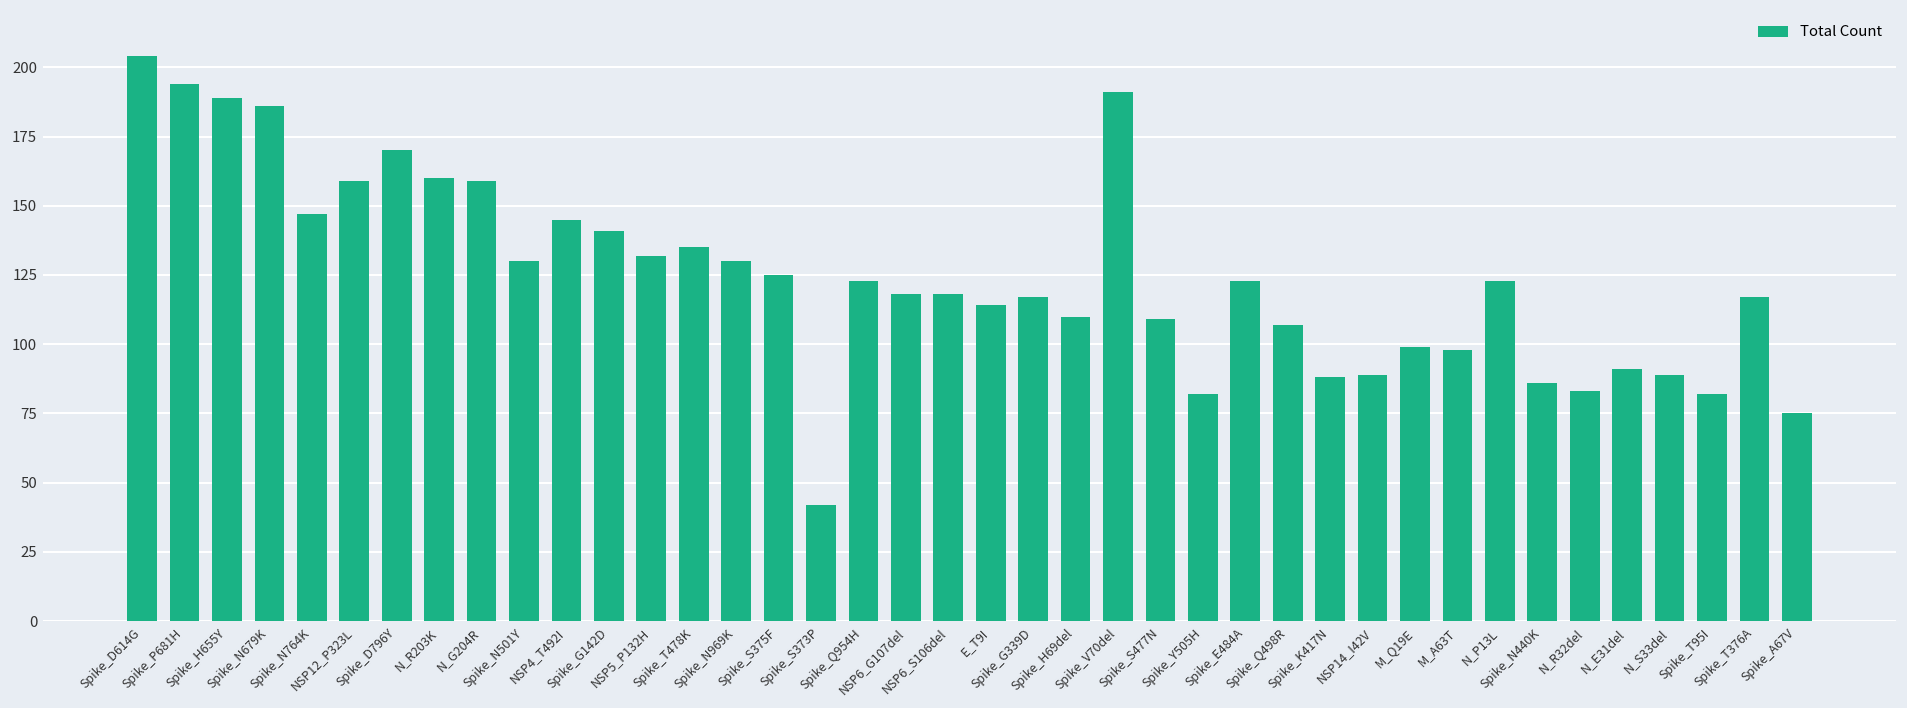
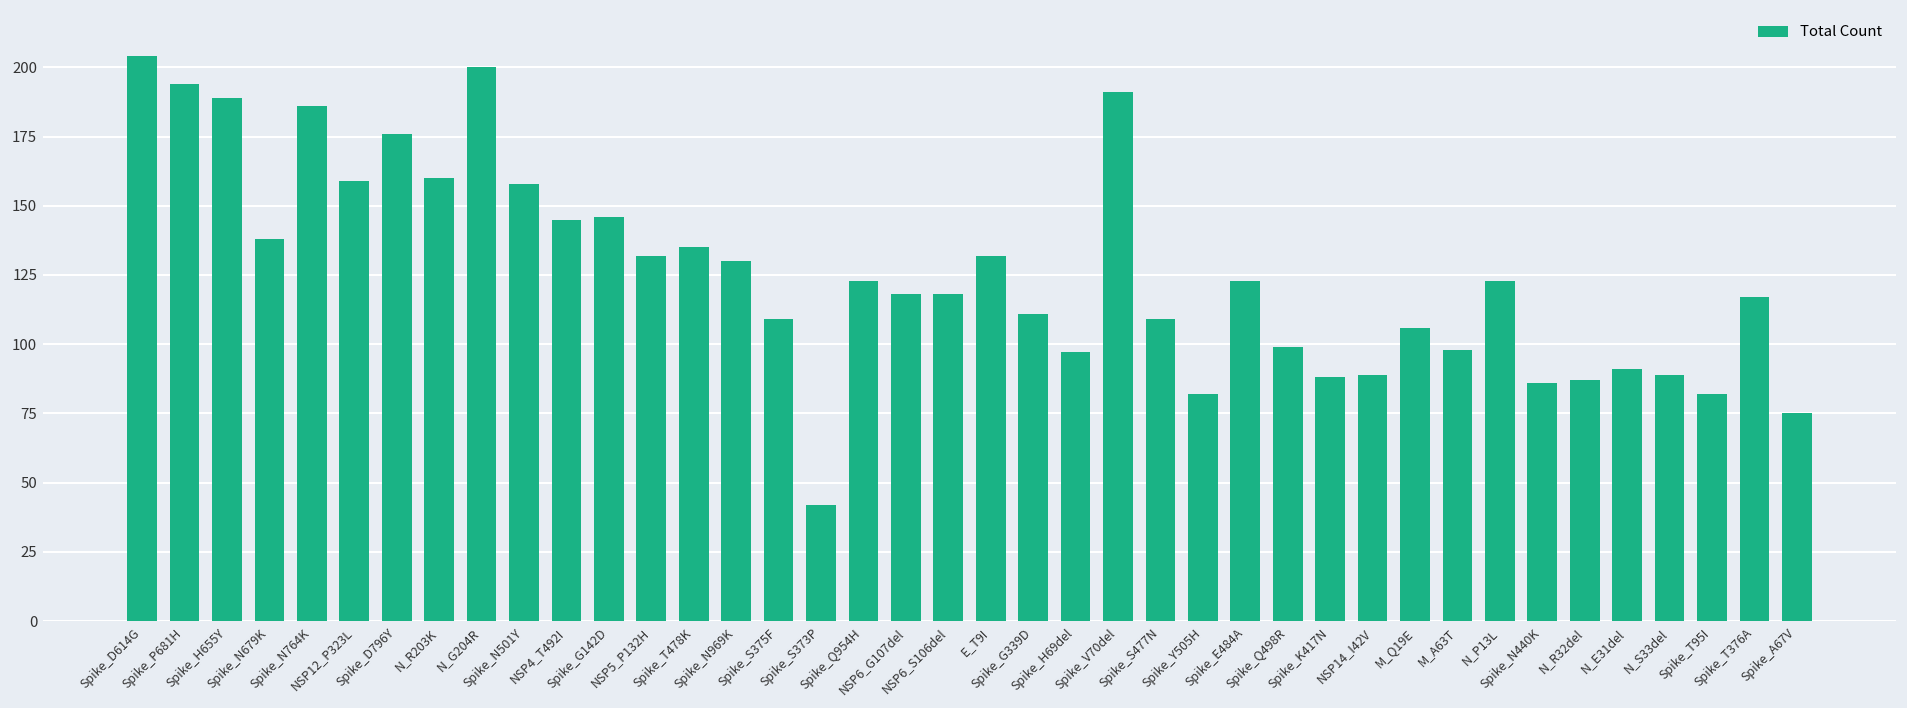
  {
    "Spike_D614G": 204,
    "Spike_P681H": 194,
    "Spike_H655Y": 189,
-   "Spike_N679K": 186,
-   "Spike_N764K": 147,
+   "Spike_N679K": 138,
+   "Spike_N764K": 186,
    "NSP12_P323L": 159,
-   "Spike_D796Y": 170,
+   "Spike_D796Y": 176,
    "N_R203K": 160,
-   "N_G204R": 159,
-   "Spike_N501Y": 130,
+   "N_G204R": 200,
+   "Spike_N501Y": 158,
    "NSP4_T492I": 145,
-   "Spike_G142D": 141,
+   "Spike_G142D": 146,
    "NSP5_P132H": 132,
    "Spike_T478K": 135,
    "Spike_N969K": 130,
-   "Spike_S375F": 125,
+   "Spike_S375F": 109,
    "Spike_S373P": 42,
    "Spike_Q954H": 123,
    "NSP6_G107del": 118,
    "NSP6_S106del": 118,
-   "E_T9I": 114,
-   "Spike_G339D": 117,
-   "Spike_H69del": 110,
+   "E_T9I": 132,
+   "Spike_G339D": 111,
+   "Spike_H69del": 97,
    "Spike_V70del": 191,
    "Spike_S477N": 109,
    "Spike_Y505H": 82,
    "Spike_E484A": 123,
-   "Spike_Q498R": 107,
+   "Spike_Q498R": 99,
    "Spike_K417N": 88,
    "NSP14_I42V": 89,
-   "M_Q19E": 99,
+   "M_Q19E": 106,
    "M_A63T": 98,
    "N_P13L": 123,
    "Spike_N440K": 86,
-   "N_R32del": 83,
+   "N_R32del": 87,
    "N_E31del": 91,
    "N_S33del": 89,
    "Spike_T95I": 82,
    "Spike_T376A": 117,
    "Spike_A67V": 75
  }
